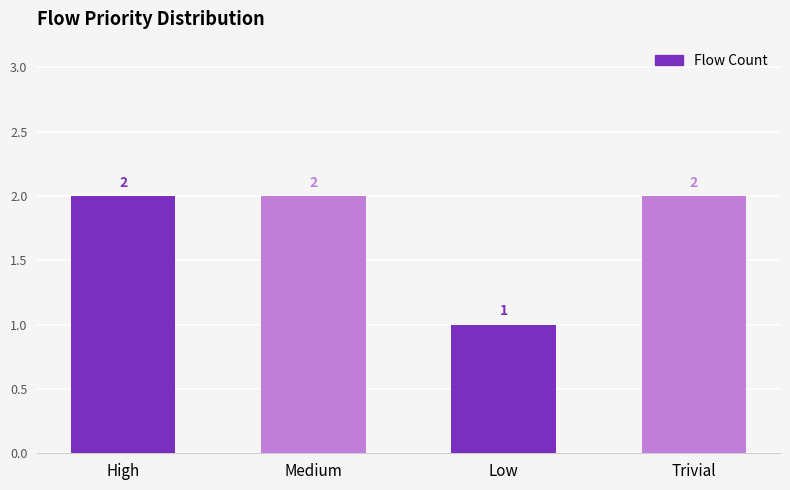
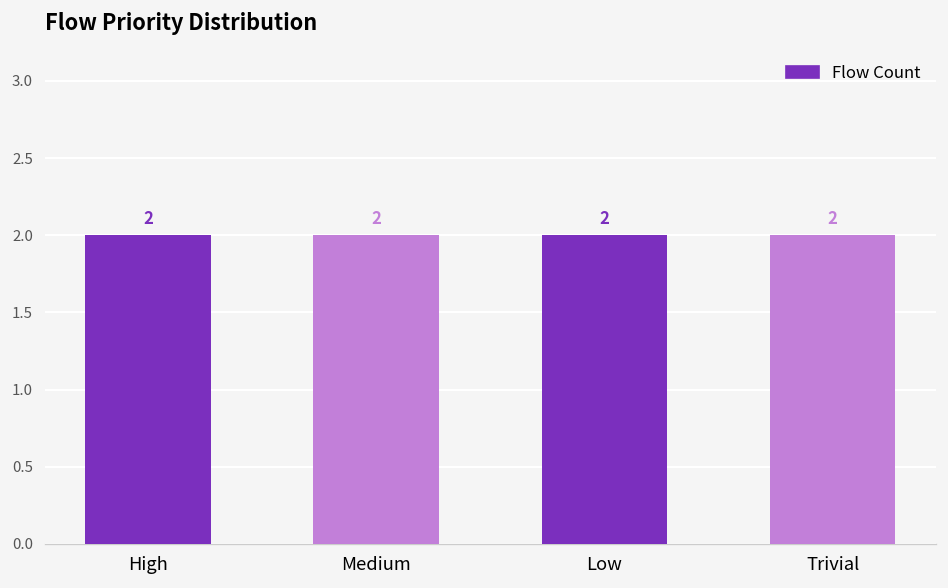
  {
    "High": 2,
    "Medium": 2,
-   "Low": 1,
+   "Low": 2,
    "Trivial": 2
  }
